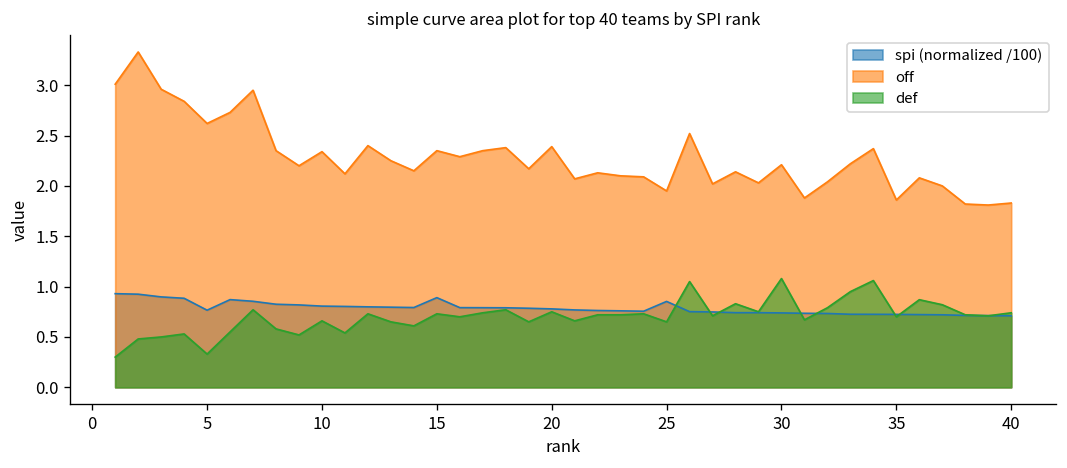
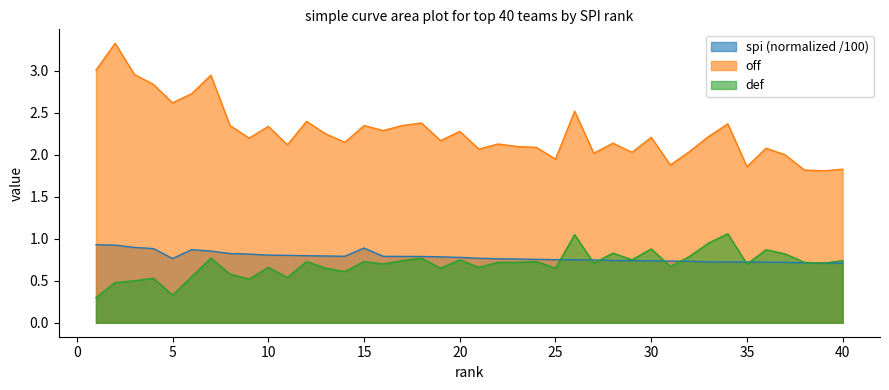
  {
    "spi (normalized /100)": {
      "5": 0.8,
      "10": 0.8,
      "15": 0.9,
-     "25": 0.9,
+     "25": 0.8,
      "30": 0.7
    },
    "off": {
      "5": 2.6,
      "10": 2.3,
      "15": 2.4,
-     "20": 2.4,
+     "20": 2.3,
      "25": 2.0,
      "30": 2.2,
      "35": 1.9,
      "40": 1.8
    },
    "def": {
      "5": 0.3,
      "10": 0.7,
      "15": 0.7,
      "25": 0.7,
-     "30": 1.1
+     "30": 0.9
    }
  }
